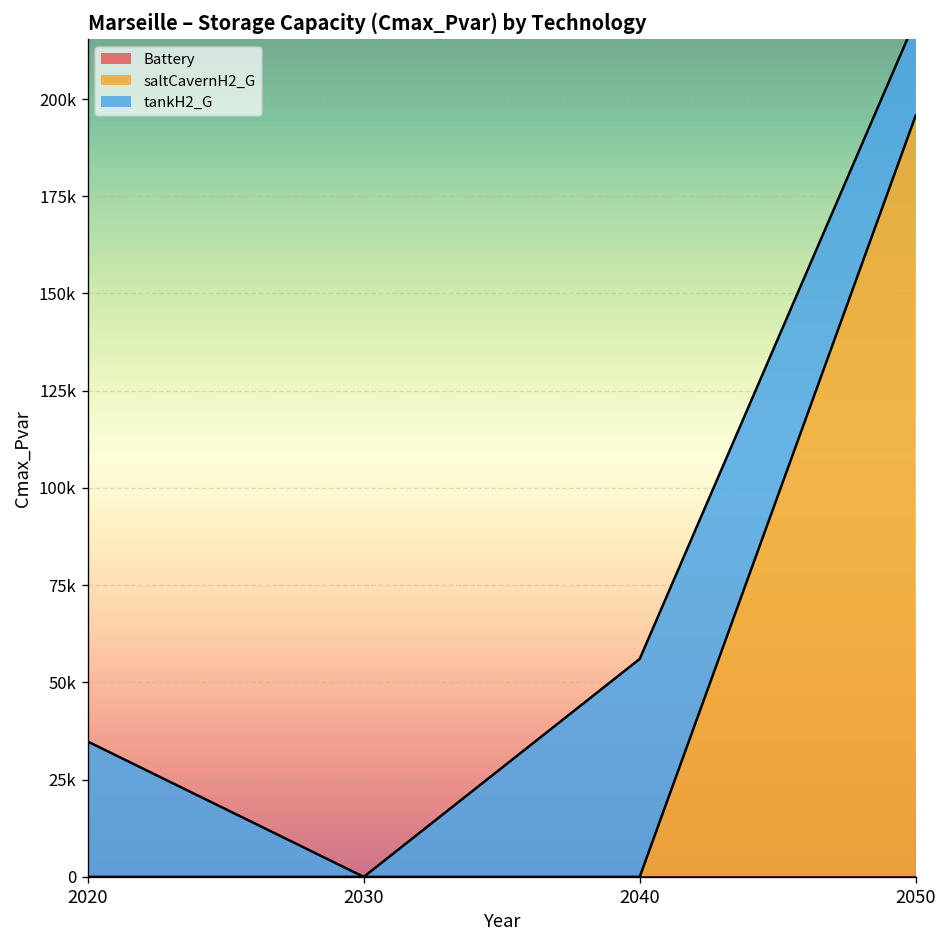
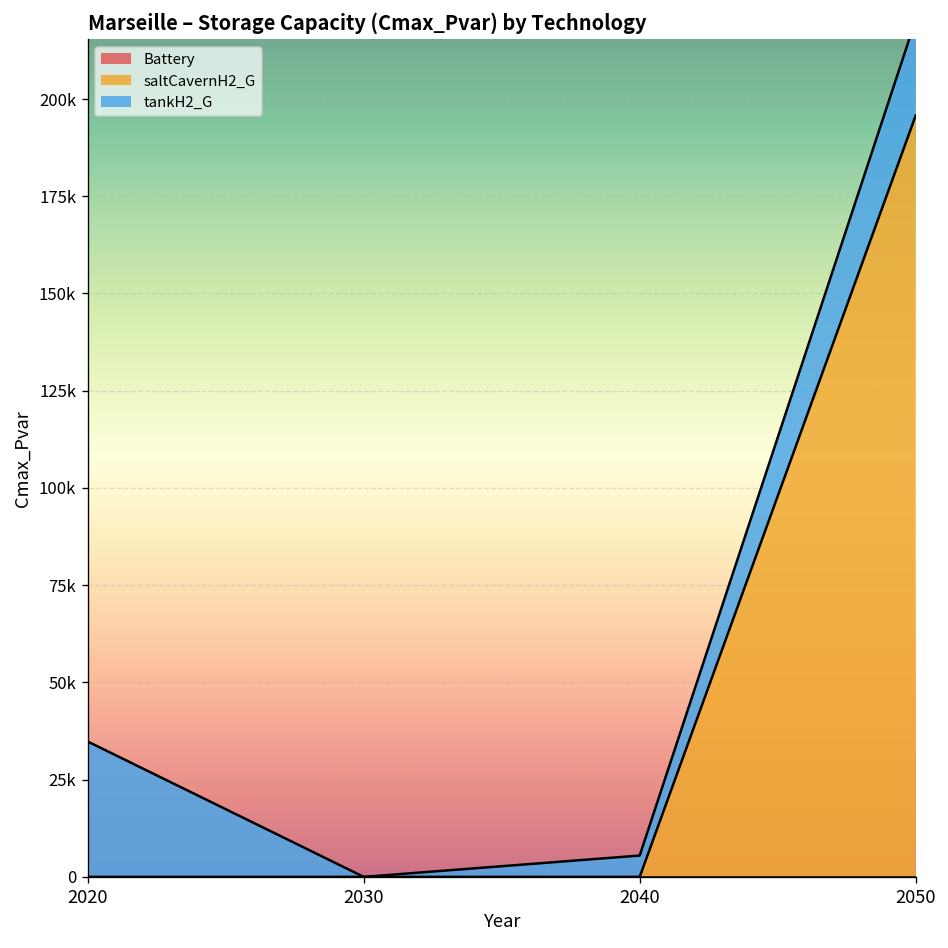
  {
    "Battery": {
      "2050": 0
    },
    "saltCavernH2_G": {
      "2050": 196000
    },
    "tankH2_G": {
      "2020": 35000,
-     "2040": 56000
+     "2040": 5000
    }
  }
